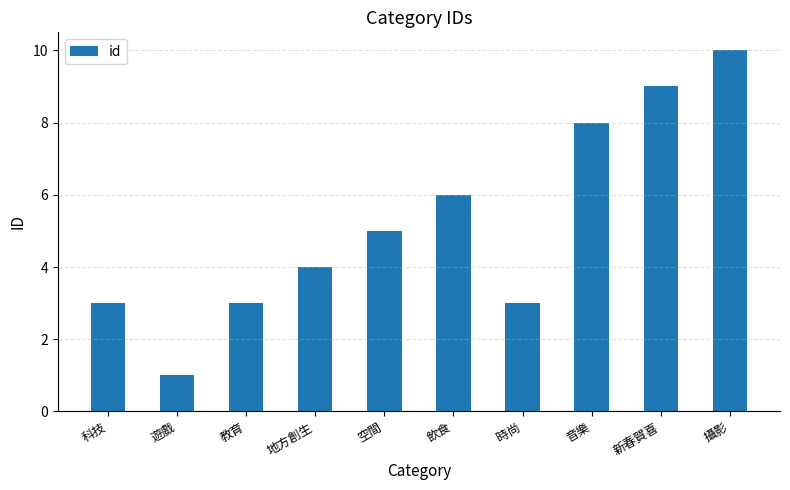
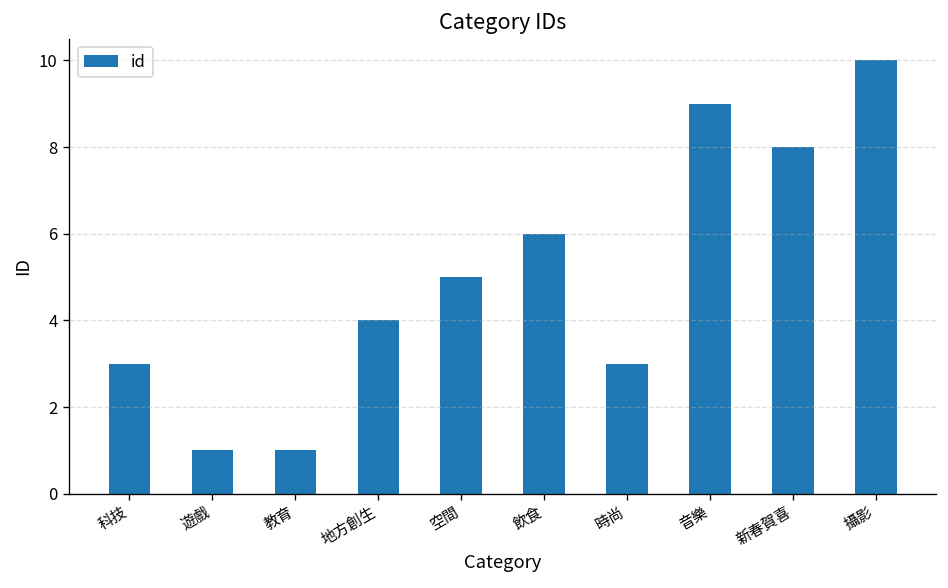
  {
    "科技": 3,
    "遊戲": 1,
-   "教育": 3,
+   "教育": 1,
    "地方創生": 4,
    "空間": 5,
    "飲食": 6,
    "時尚": 3,
-   "音樂": 8,
-   "新春賀喜": 9,
+   "音樂": 9,
+   "新春賀喜": 8,
    "攝影": 10
  }
